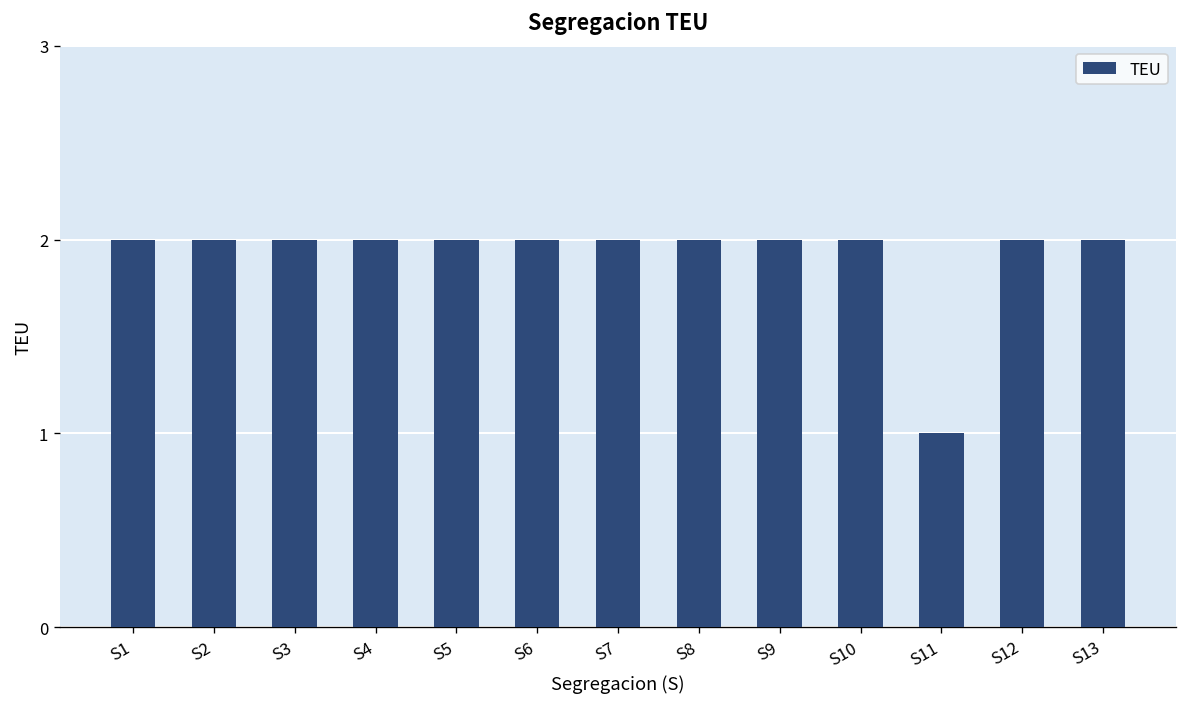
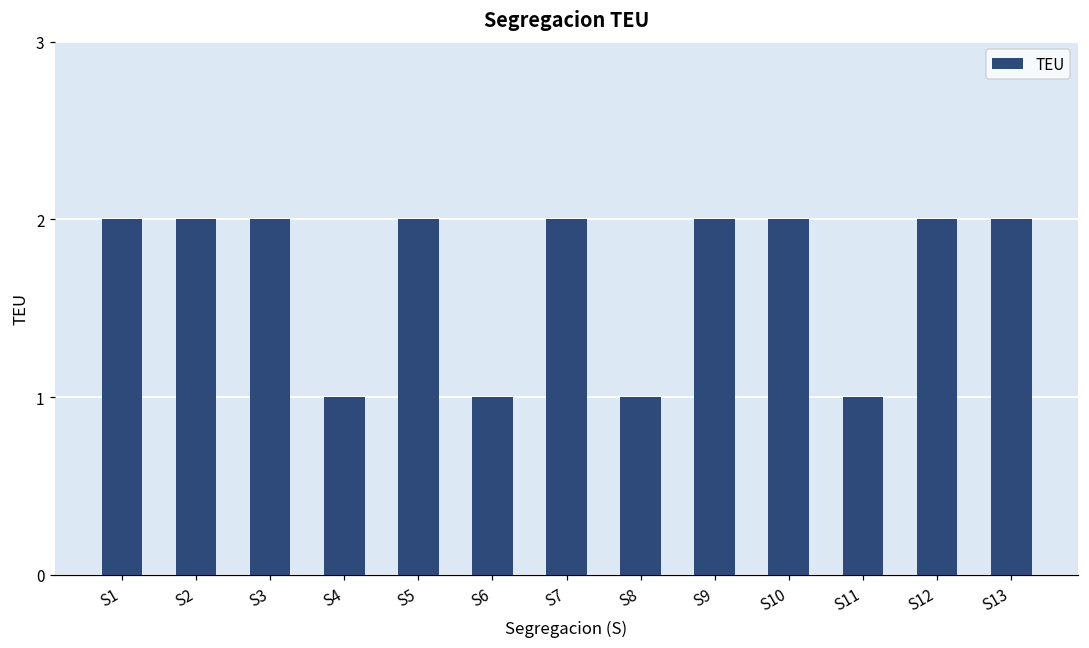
  {
    "S1": 2,
    "S2": 2,
    "S3": 2,
-   "S4": 2,
+   "S4": 1,
    "S5": 2,
-   "S6": 2,
+   "S6": 1,
    "S7": 2,
-   "S8": 2,
+   "S8": 1,
    "S9": 2,
    "S10": 2,
    "S11": 1,
    "S12": 2,
    "S13": 2
  }
